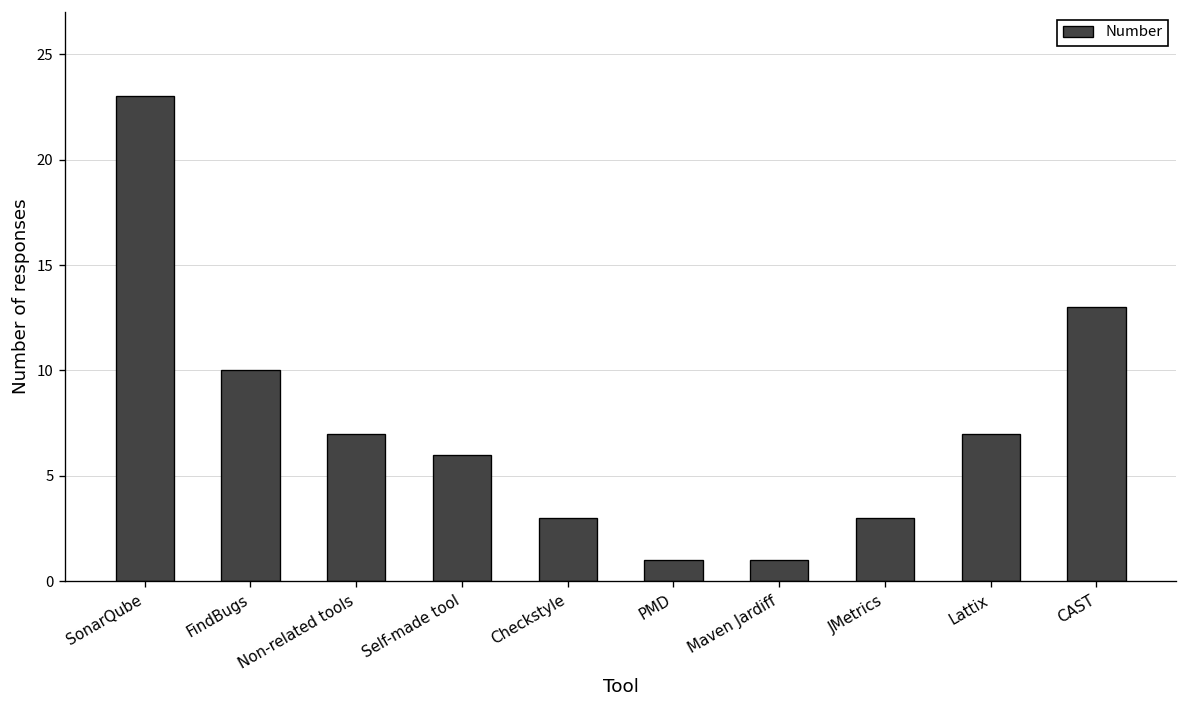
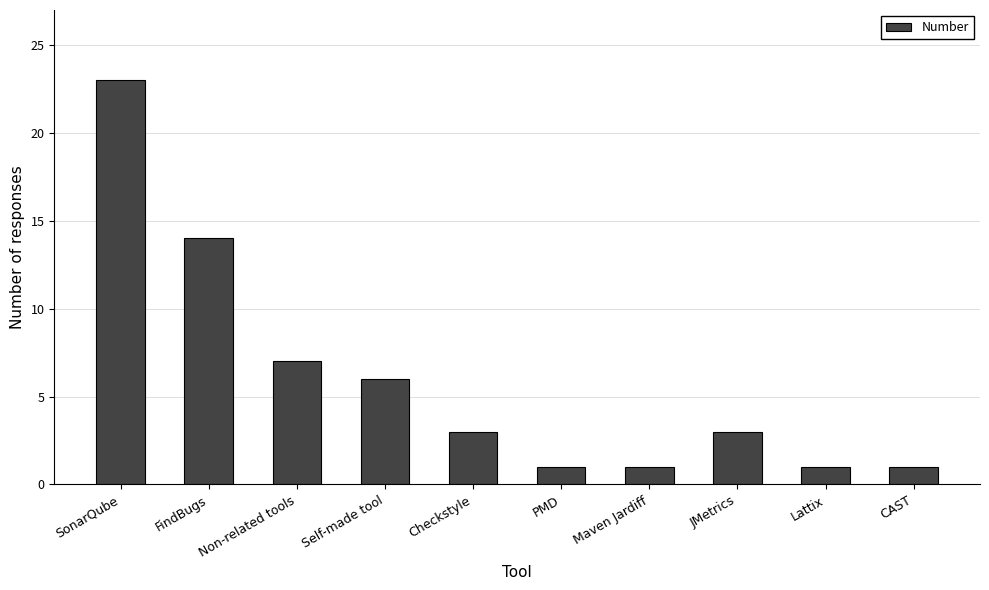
  {
    "SonarQube": 23,
-   "FindBugs": 10,
+   "FindBugs": 14,
    "Non-related tools": 7,
    "Self-made tool": 6,
    "Checkstyle": 3,
    "PMD": 1,
    "Maven Jardiff": 1,
    "JMetrics": 3,
-   "Lattix": 7,
-   "CAST": 13
+   "Lattix": 1,
+   "CAST": 1
  }
